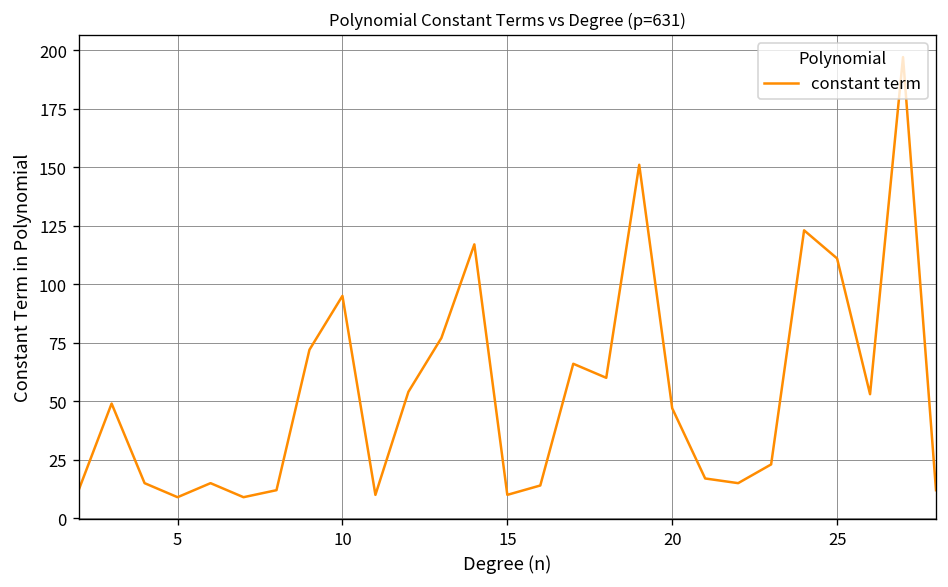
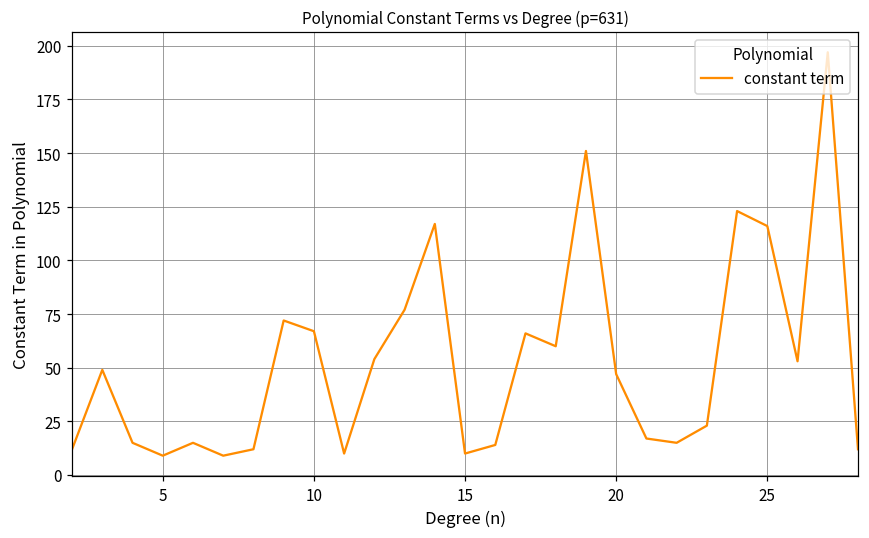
  {
    "5": 9,
-   "10": 95,
+   "10": 67,
    "15": 10,
    "20": 47,
-   "25": 111
+   "25": 116
  }
